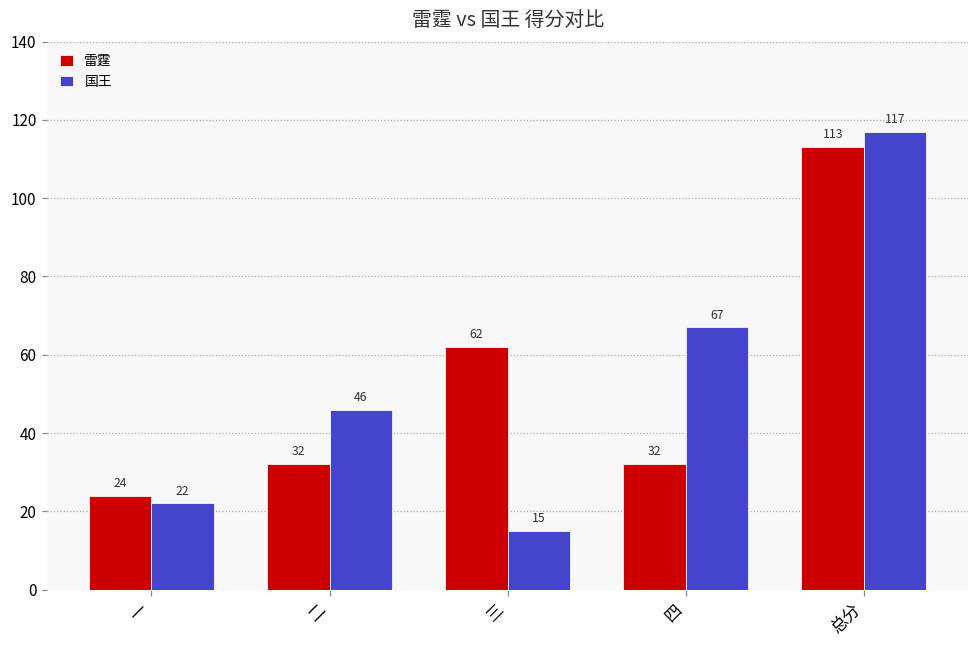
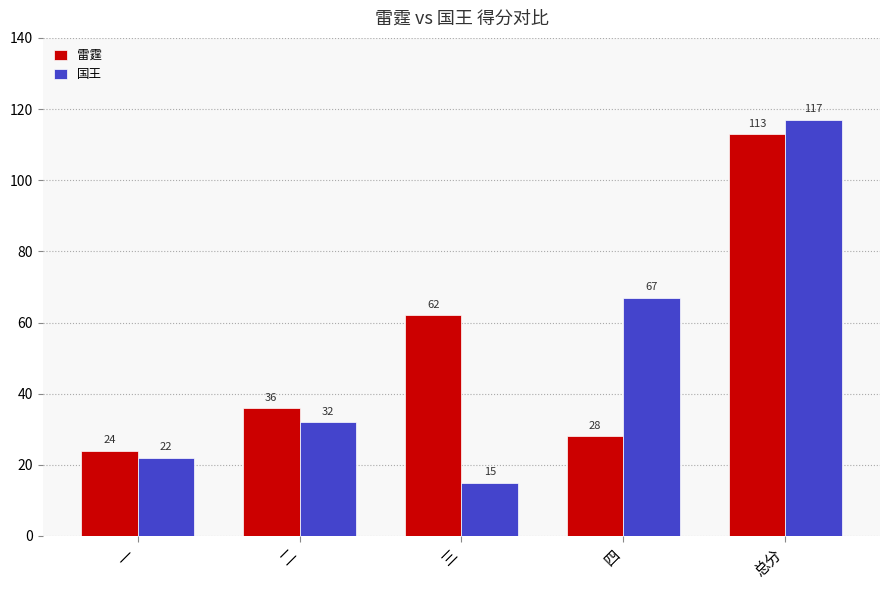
  {
    "雷霆": {
      "一": 24,
-     "二": 32,
+     "二": 36,
      "三": 62,
-     "四": 32,
+     "四": 28,
      "总分": 113
    },
    "国王": {
      "一": 22,
-     "二": 46,
+     "二": 32,
      "三": 15,
      "四": 67,
      "总分": 117
    }
  }
